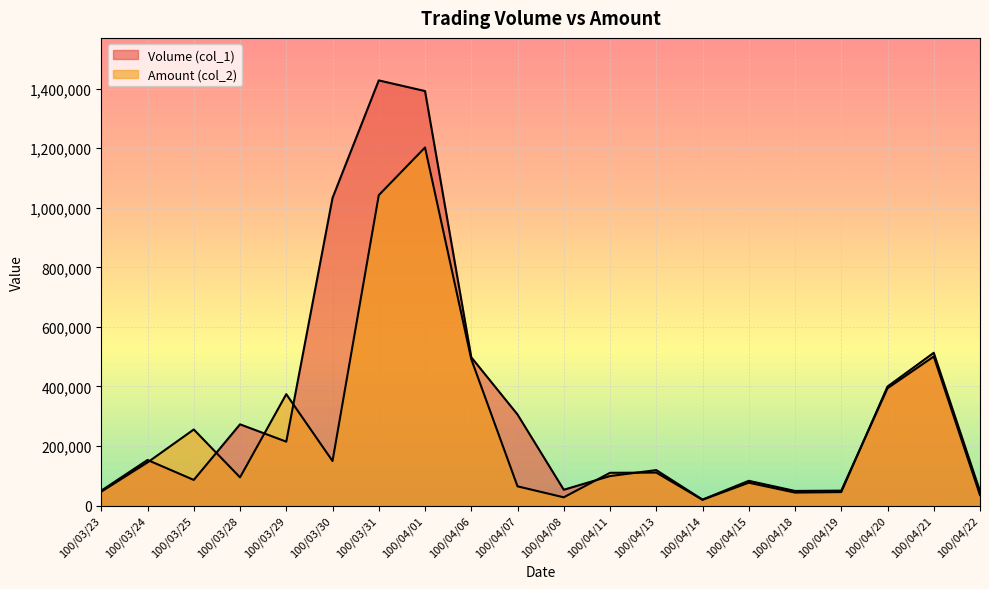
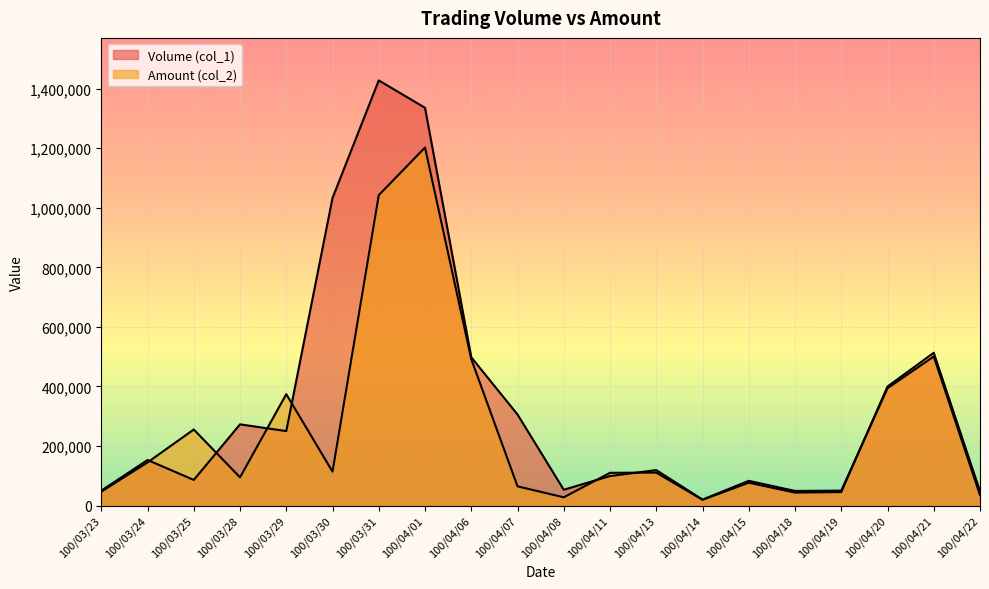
  {
    "Volume (col_1)": {
      "100/03/25": "90,000",
      "100/03/28": "270,000",
-     "100/03/29": "210,000",
+     "100/03/29": "250,000",
      "100/03/30": "1,030,000",
      "100/03/31": "1,430,000",
-     "100/04/01": "1,390,000",
+     "100/04/01": "1,340,000",
      "100/04/07": "310,000",
      "100/04/08": "50,000",
      "100/04/11": "100,000",
      "100/04/21": "500,000",
      "100/04/22": "40,000"
    },
    "Amount (col_2)": {
      "100/03/25": "260,000",
      "100/03/28": "90,000",
      "100/03/29": "370,000",
-     "100/03/30": "150,000",
+     "100/03/30": "110,000",
      "100/03/31": "1,040,000",
      "100/04/01": "1,200,000",
      "100/04/07": "60,000",
      "100/04/08": "30,000",
      "100/04/11": "110,000",
      "100/04/21": "510,000",
      "100/04/22": "50,000"
    }
  }
